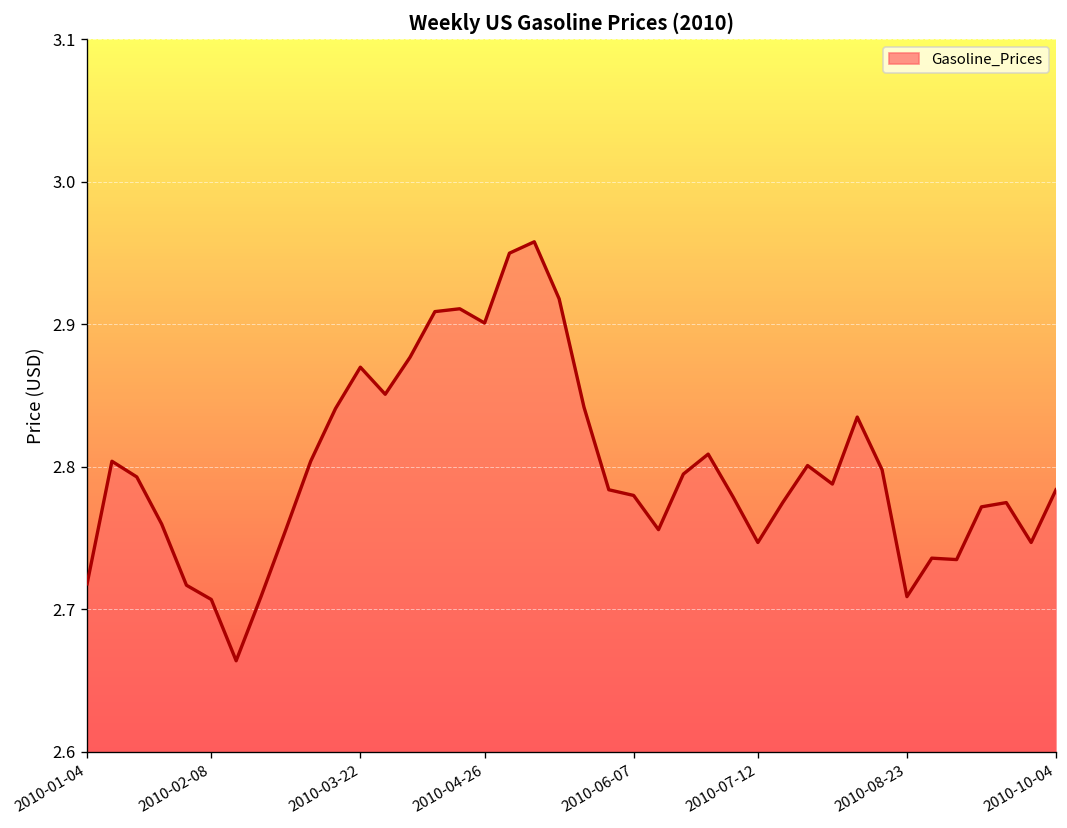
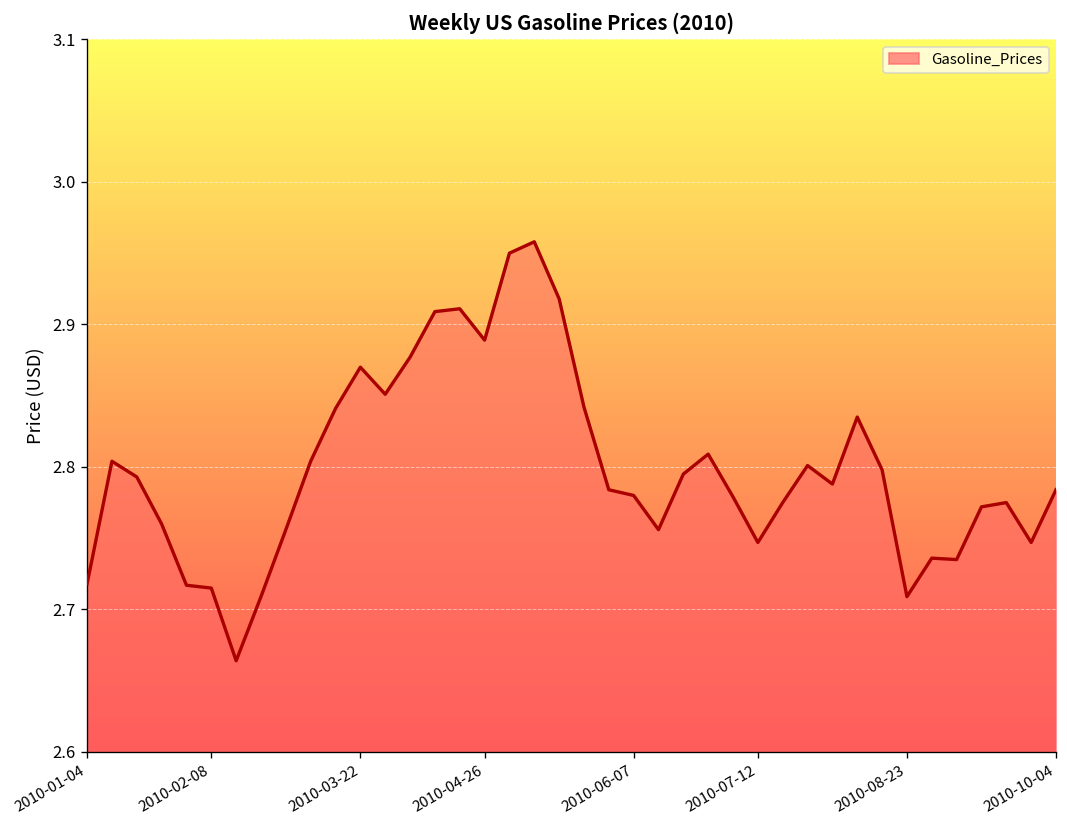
  {
    "2010-01-04": 2.718,
-   "2010-02-08": 2.707,
+   "2010-02-08": 2.715,
    "2010-03-22": 2.870,
-   "2010-04-26": 2.901,
+   "2010-04-26": 2.889,
    "2010-06-07": 2.780,
    "2010-07-12": 2.747,
    "2010-08-23": 2.709,
    "2010-10-04": 2.784
  }
